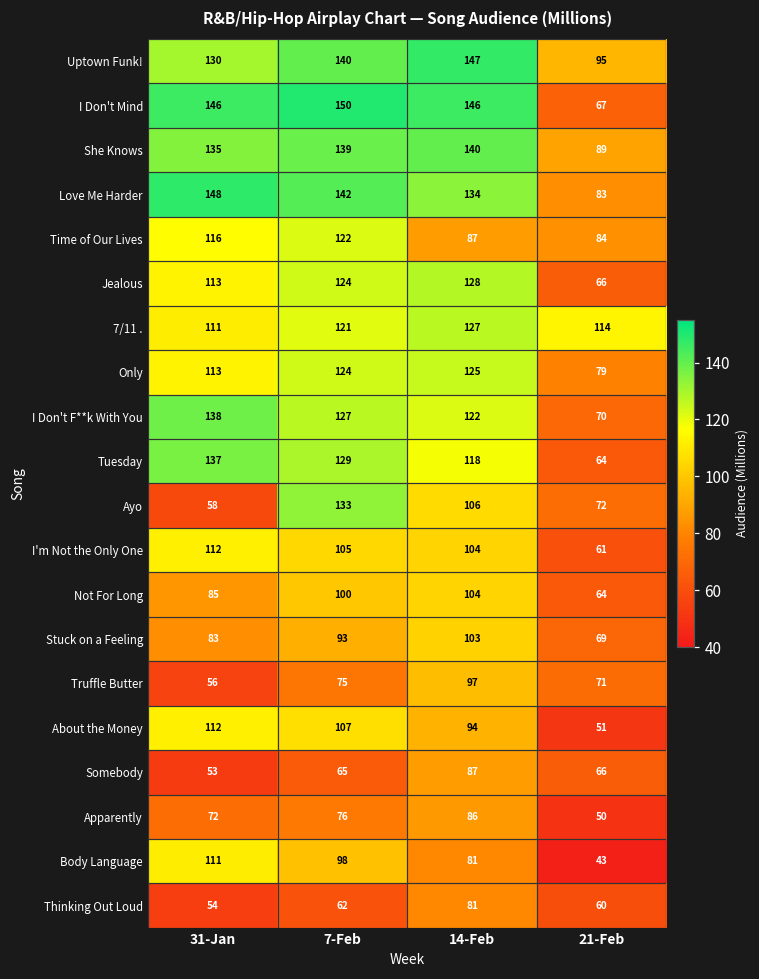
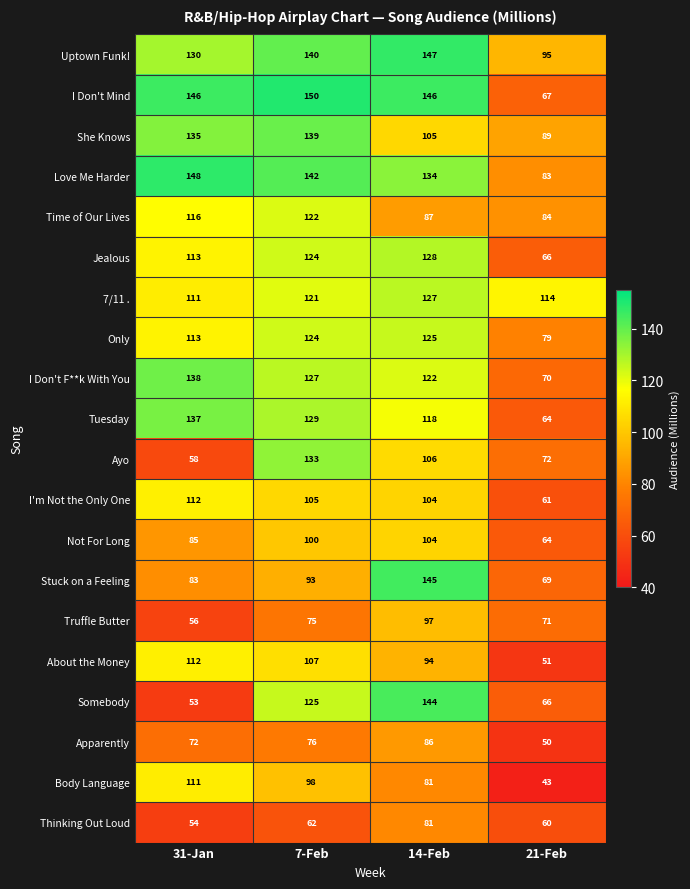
  {
    "Uptown Funk!": {
      "31-Jan": 130,
      "7-Feb": 140,
      "14-Feb": 147,
      "21-Feb": 95
    },
    "I Don't Mind": {
      "31-Jan": 146,
      "7-Feb": 150,
      "14-Feb": 146,
      "21-Feb": 67
    },
    "She Knows": {
      "31-Jan": 135,
      "7-Feb": 139,
-     "14-Feb": 140,
+     "14-Feb": 105,
      "21-Feb": 89
    },
    "Love Me Harder": {
      "31-Jan": 148,
      "7-Feb": 142,
      "14-Feb": 134,
      "21-Feb": 83
    },
    "Time of Our Lives": {
      "31-Jan": 116,
      "7-Feb": 122,
      "14-Feb": 87,
      "21-Feb": 84
    },
    "Jealous": {
      "31-Jan": 113,
      "7-Feb": 124,
      "14-Feb": 128,
      "21-Feb": 66
    },
    "7/11 .": {
      "31-Jan": 111,
      "7-Feb": 121,
      "14-Feb": 127,
      "21-Feb": 114
    },
    "Only": {
      "31-Jan": 113,
      "7-Feb": 124,
      "14-Feb": 125,
      "21-Feb": 79
    },
    "I Don't F**k With You": {
      "31-Jan": 138,
      "7-Feb": 127,
      "14-Feb": 122,
      "21-Feb": 70
    },
    "Tuesday": {
      "31-Jan": 137,
      "7-Feb": 129,
      "14-Feb": 118,
      "21-Feb": 64
    },
    "Ayo": {
      "31-Jan": 58,
      "7-Feb": 133,
      "14-Feb": 106,
      "21-Feb": 72
    },
    "I'm Not the Only One": {
      "31-Jan": 112,
      "7-Feb": 105,
      "14-Feb": 104,
      "21-Feb": 61
    },
    "Not For Long": {
      "31-Jan": 85,
      "7-Feb": 100,
      "14-Feb": 104,
      "21-Feb": 64
    },
    "Stuck on a Feeling": {
      "31-Jan": 83,
      "7-Feb": 93,
-     "14-Feb": 103,
+     "14-Feb": 145,
      "21-Feb": 69
    },
    "Truffle Butter": {
      "31-Jan": 56,
      "7-Feb": 75,
      "14-Feb": 97,
      "21-Feb": 71
    },
    "About the Money": {
      "31-Jan": 112,
      "7-Feb": 107,
      "14-Feb": 94,
      "21-Feb": 51
    },
    "Somebody": {
      "31-Jan": 53,
-     "7-Feb": 65,
-     "14-Feb": 87,
+     "7-Feb": 125,
+     "14-Feb": 144,
      "21-Feb": 66
    },
    "Apparently": {
      "31-Jan": 72,
      "7-Feb": 76,
      "14-Feb": 86,
      "21-Feb": 50
    },
    "Body Language": {
      "31-Jan": 111,
      "7-Feb": 98,
      "14-Feb": 81,
      "21-Feb": 43
    },
    "Thinking Out Loud": {
      "31-Jan": 54,
      "7-Feb": 62,
      "14-Feb": 81,
      "21-Feb": 60
    }
  }
